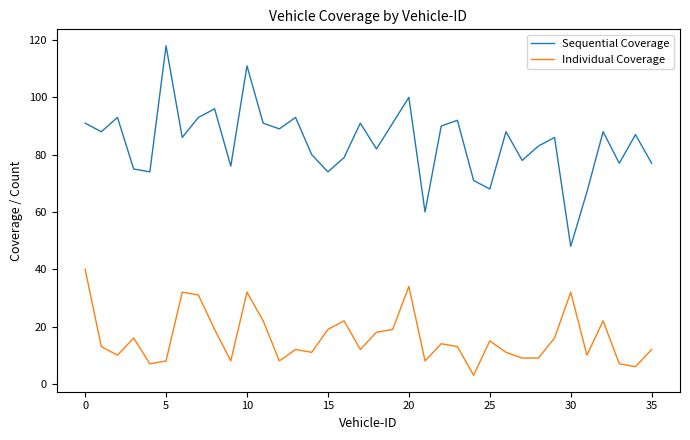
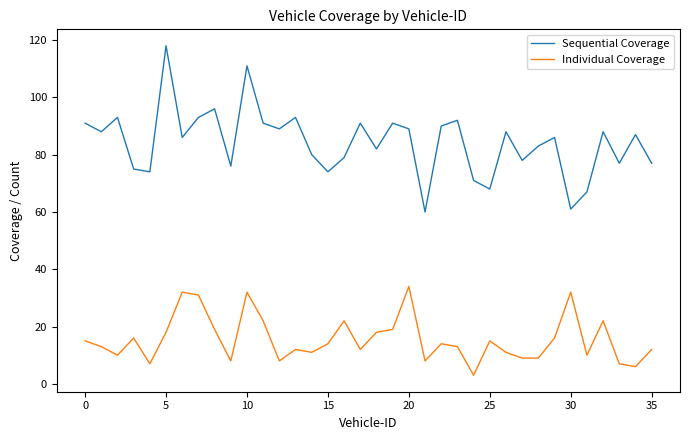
  {
    "Sequential Coverage": {
      "0": 91,
      "5": 118,
      "10": 111,
      "15": 74,
-     "20": 100,
+     "20": 89,
      "25": 68,
-     "30": 48,
+     "30": 61,
      "35": 77
    },
    "Individual Coverage": {
-     "0": 40,
-     "5": 8,
+     "0": 15,
+     "5": 18,
      "10": 32,
-     "15": 19,
+     "15": 14,
      "20": 34,
      "25": 15,
      "30": 32,
      "35": 12
    }
  }
